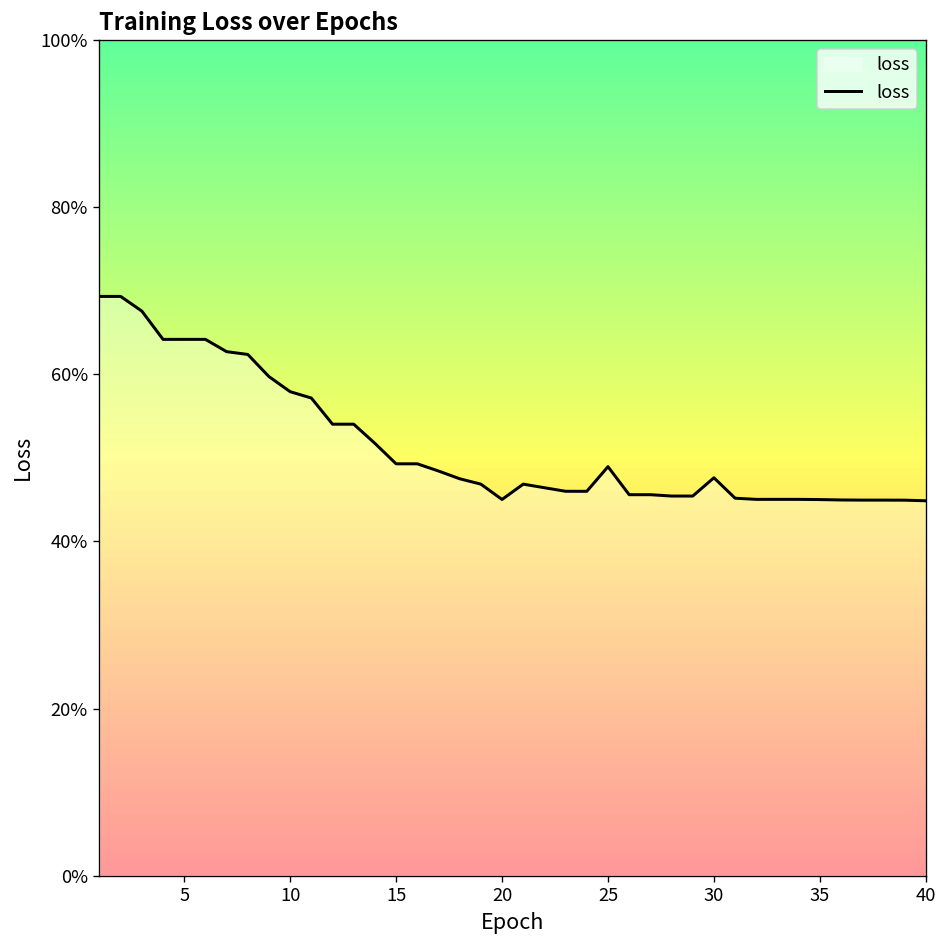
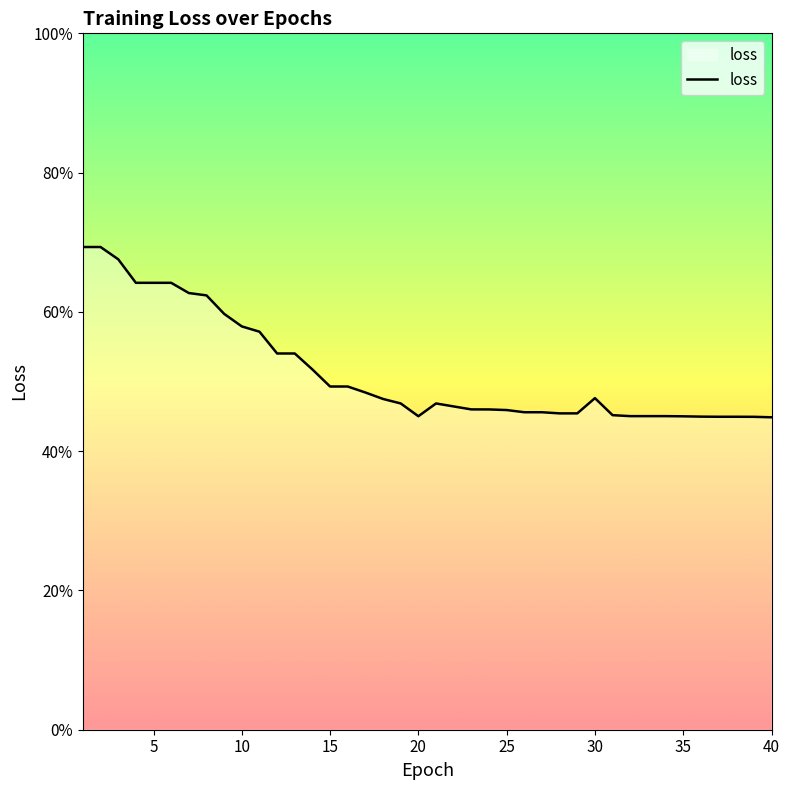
  {
    "5": "64%",
    "10": "58%",
    "15": "49%",
    "20": "45%",
-   "25": "49%",
+   "25": "46%",
    "30": "48%",
    "35": "45%",
    "40": "45%"
  }
